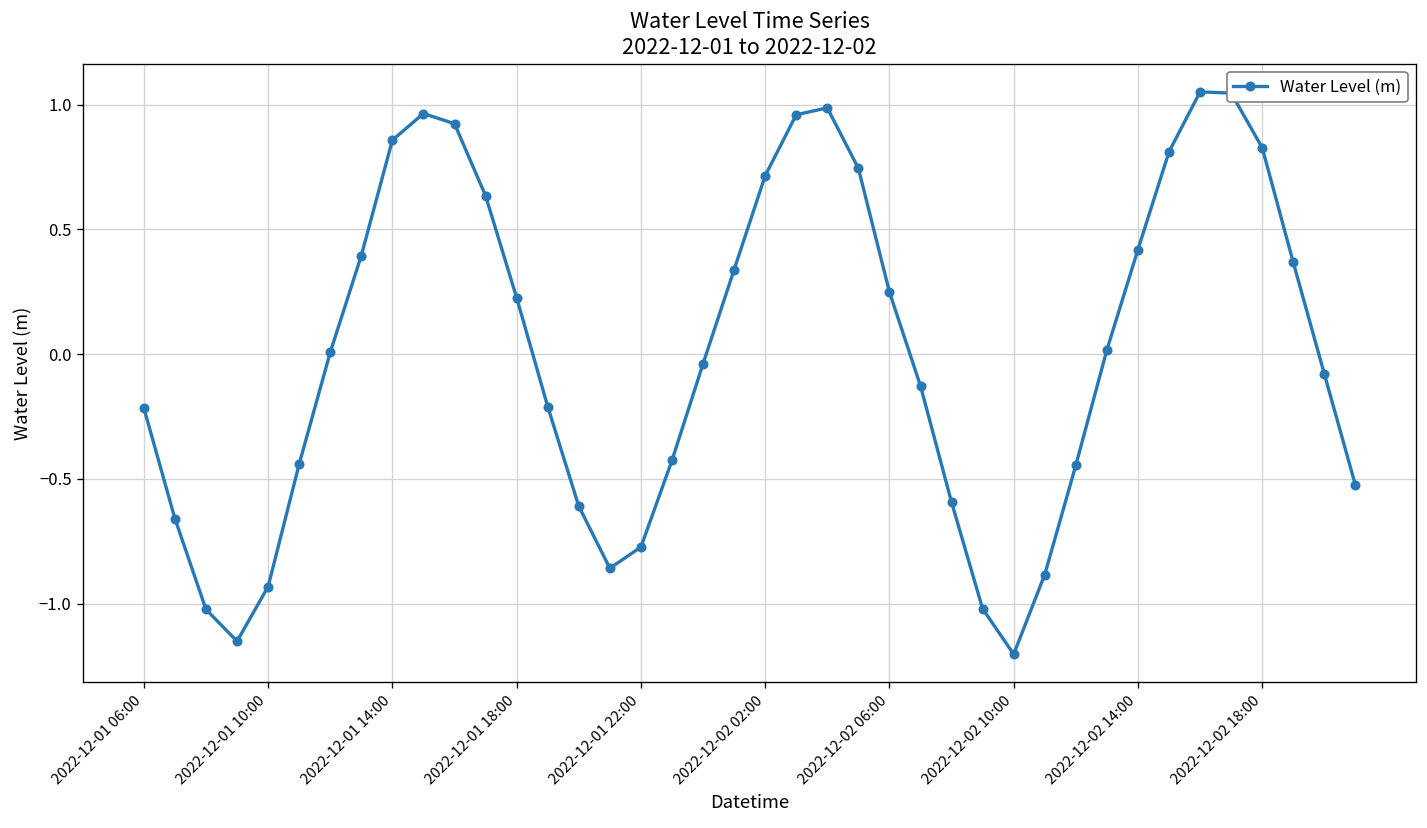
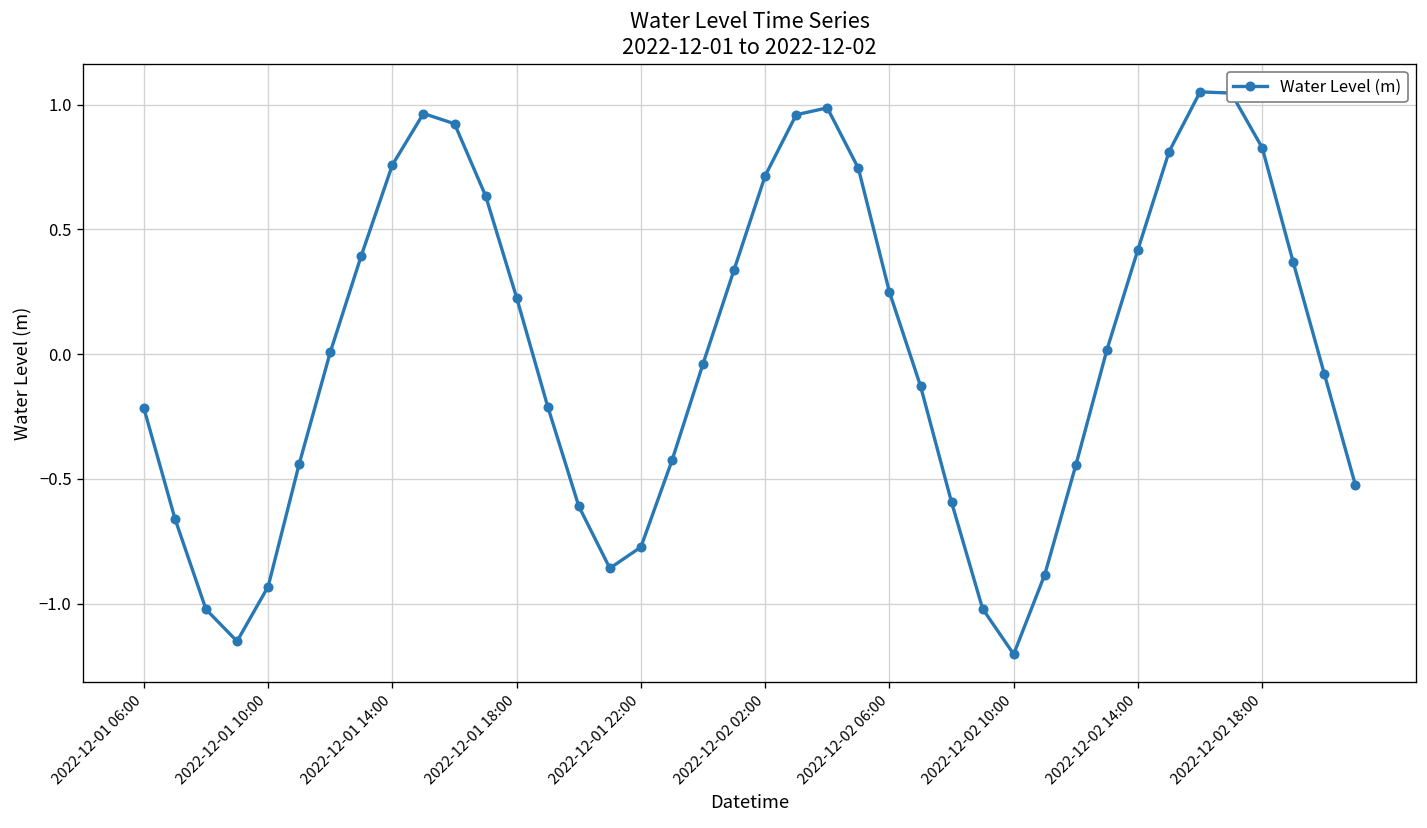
  {
    "2022-12-01 06:00": -0.22,
    "2022-12-01 10:00": -0.93,
-   "2022-12-01 14:00": 0.86,
+   "2022-12-01 14:00": 0.76,
    "2022-12-01 18:00": 0.23,
    "2022-12-01 22:00": -0.77,
    "2022-12-02 02:00": 0.72,
    "2022-12-02 06:00": 0.25,
    "2022-12-02 10:00": -1.20,
    "2022-12-02 14:00": 0.42,
    "2022-12-02 18:00": 0.83
  }
